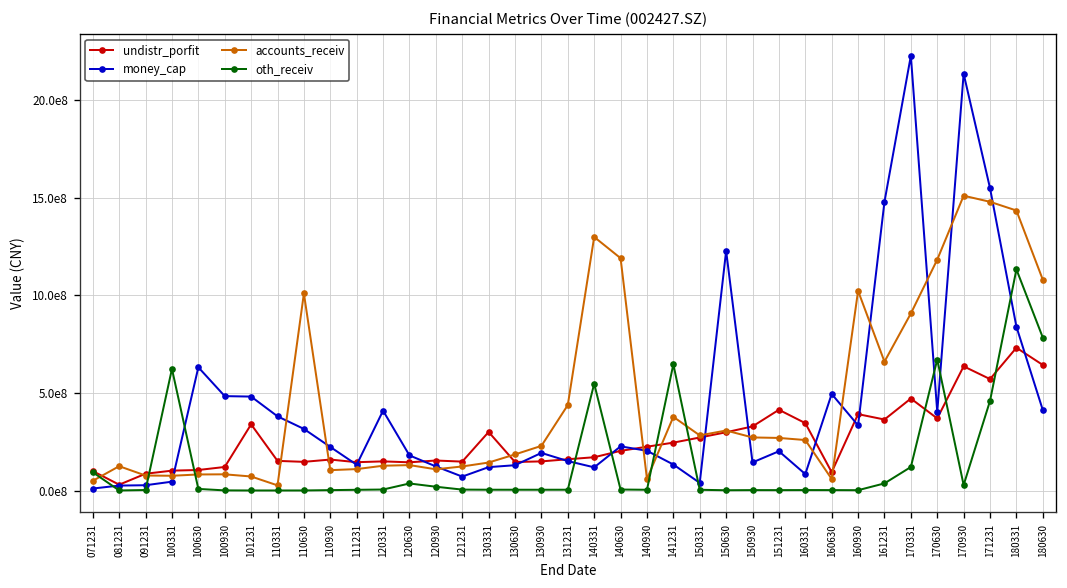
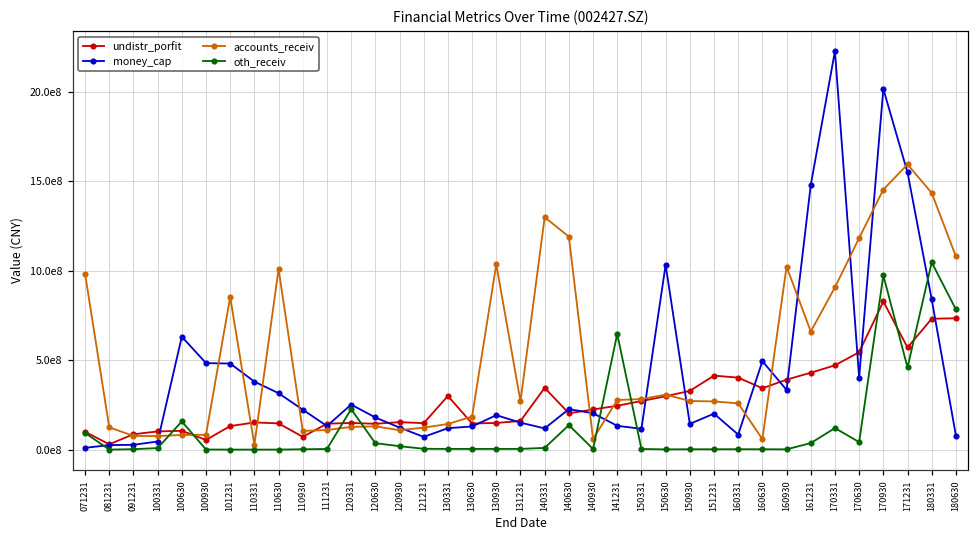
  {
    "undistr_porfit": {
      "100331": 100000000,
      "100630": 110000000,
-     "100930": 120000000,
-     "101231": 340000000,
+     "100930": 50000000,
+     "101231": 130000000,
      "110331": 150000000,
      "110630": 150000000,
-     "110930": 160000000,
+     "110930": 70000000,
      "120331": 150000000,
      "120930": 150000000,
      "121231": 150000000,
      "130331": 300000000,
      "130630": 150000000,
      "130930": 150000000,
-     "140331": 170000000,
+     "140331": 350000000,
      "140630": 200000000,
      "140930": 220000000,
      "141231": 250000000,
      "150930": 330000000,
      "151231": 410000000,
-     "160331": 350000000,
-     "160630": 90000000,
+     "160331": 400000000,
+     "160630": 340000000,
      "160930": 390000000,
-     "161231": 360000000,
+     "161231": 430000000,
      "170331": 470000000,
-     "170630": 370000000,
-     "170930": 640000000,
+     "170630": 550000000,
+     "170930": 830000000,
      "171231": 570000000,
      "180331": 730000000,
-     "180630": 640000000
+     "180630": 730000000
    },
    "money_cap": {
      "071231": 10000000,
      "091231": 30000000,
      "100331": 50000000,
      "100630": 630000000,
      "100930": 480000000,
      "101231": 480000000,
      "110331": 380000000,
      "110630": 320000000,
      "110930": 220000000,
-     "120331": 410000000,
+     "120331": 250000000,
      "120630": 180000000,
      "121231": 70000000,
      "130331": 120000000,
      "130630": 130000000,
      "130930": 190000000,
      "140331": 120000000,
      "140630": 230000000,
      "140930": 200000000,
      "141231": 130000000,
-     "150331": 40000000,
-     "150630": 1230000000,
+     "150331": 120000000,
+     "150630": 1030000000,
      "150930": 140000000,
      "151231": 200000000,
      "160331": 80000000,
      "160630": 490000000,
      "160930": 330000000,
      "161231": 1480000000,
      "170331": 2230000000,
      "170630": 400000000,
-     "170930": 2140000000,
+     "170930": 2020000000,
      "171231": 1550000000,
      "180331": 840000000,
-     "180630": 410000000
+     "180630": 80000000
    },
    "accounts_receiv": {
-     "071231": 50000000,
+     "071231": 980000000,
      "081231": 120000000,
      "100331": 80000000,
      "100630": 80000000,
      "100930": 80000000,
-     "101231": 70000000,
+     "101231": 850000000,
      "110331": 30000000,
      "110630": 1010000000,
      "110930": 100000000,
      "111231": 110000000,
      "120331": 130000000,
      "121231": 120000000,
      "130331": 140000000,
      "130630": 190000000,
-     "130930": 230000000,
-     "131231": 440000000,
+     "130930": 1040000000,
+     "131231": 270000000,
      "140331": 1300000000,
      "140630": 1190000000,
      "140930": 60000000,
-     "141231": 380000000,
+     "141231": 280000000,
      "150930": 270000000,
      "151231": 270000000,
      "160331": 260000000,
      "160630": 60000000,
      "160930": 1020000000,
      "161231": 660000000,
      "170331": 910000000,
      "170630": 1180000000,
-     "170930": 1510000000,
-     "171231": 1480000000,
+     "170930": 1450000000,
+     "171231": 1600000000,
      "180331": 1440000000,
      "180630": 1080000000
    },
    "oth_receiv": {
      "081231": 0,
      "091231": 0,
-     "100331": 620000000,
-     "100630": 10000000,
+     "100331": 10000000,
+     "100630": 160000000,
      "100930": 0,
      "101231": 0,
      "110331": 0,
      "110630": 0,
      "110930": 0,
      "111231": 0,
-     "120331": 0,
+     "120331": 230000000,
      "120630": 40000000,
      "120930": 20000000,
      "121231": 0,
      "130331": 0,
      "130630": 0,
      "130930": 0,
      "131231": 0,
-     "140331": 550000000,
-     "140630": 0,
+     "140331": 10000000,
+     "140630": 140000000,
      "140930": 0,
      "141231": 650000000,
      "150331": 0,
      "150630": 0,
      "150930": 0,
      "151231": 0,
      "160331": 0,
      "160630": 0,
      "160930": 0,
      "161231": 40000000,
      "170331": 120000000,
-     "170630": 670000000,
-     "170930": 30000000,
+     "170630": 40000000,
+     "170930": 970000000,
      "171231": 460000000,
-     "180331": 1130000000,
+     "180331": 1050000000,
      "180630": 780000000
    }
  }
